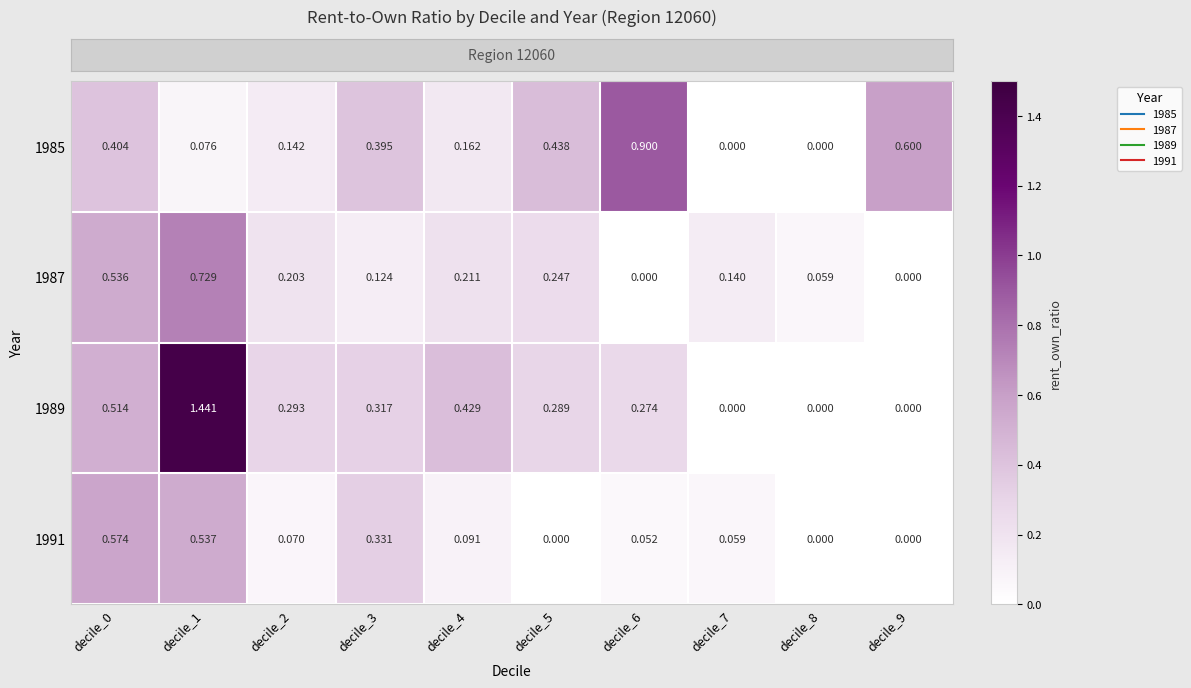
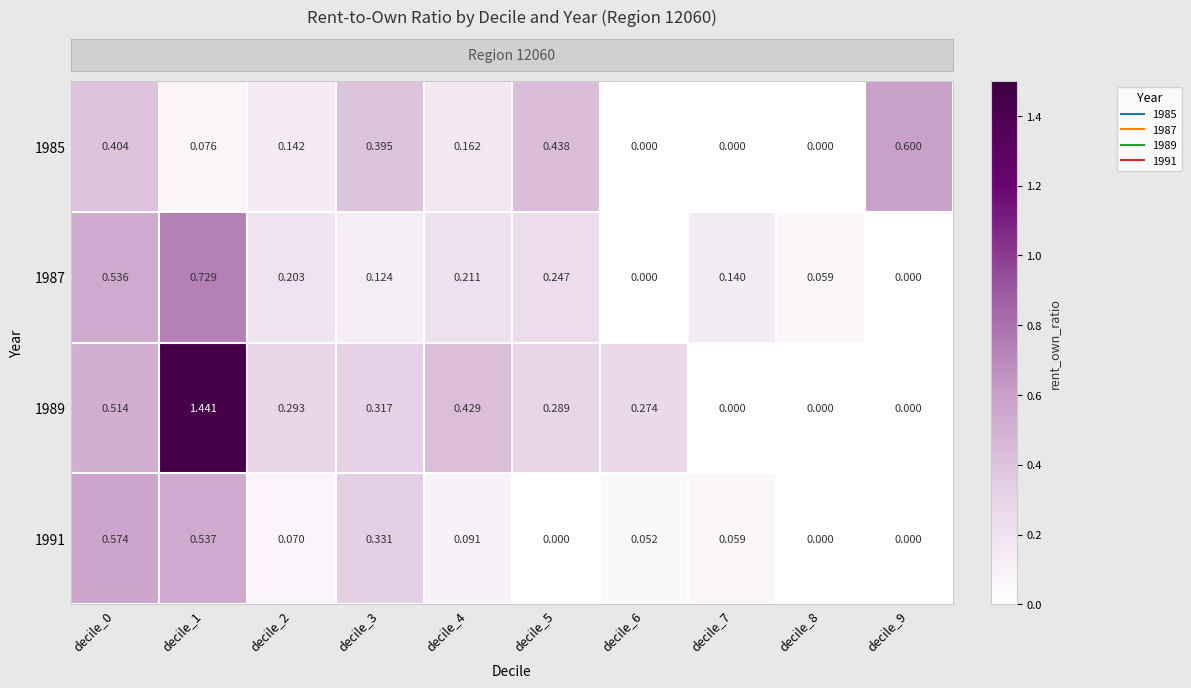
  {
    "1985": {
      "decile_0": 0.404,
      "decile_1": 0.076,
      "decile_2": 0.142,
      "decile_3": 0.395,
      "decile_4": 0.162,
      "decile_5": 0.438,
-     "decile_6": 0.900,
+     "decile_6": 0.000,
      "decile_7": 0.000,
      "decile_8": 0.000,
      "decile_9": 0.600
    },
    "1987": {
      "decile_0": 0.536,
      "decile_1": 0.729,
      "decile_2": 0.203,
      "decile_3": 0.124,
      "decile_4": 0.211,
      "decile_5": 0.247,
      "decile_6": 0.000,
      "decile_7": 0.140,
      "decile_8": 0.059,
      "decile_9": 0.000
    },
    "1989": {
      "decile_0": 0.514,
      "decile_1": 1.441,
      "decile_2": 0.293,
      "decile_3": 0.317,
      "decile_4": 0.429,
      "decile_5": 0.289,
      "decile_6": 0.274,
      "decile_7": 0.000,
      "decile_8": 0.000,
      "decile_9": 0.000
    },
    "1991": {
      "decile_0": 0.574,
      "decile_1": 0.537,
      "decile_2": 0.070,
      "decile_3": 0.331,
      "decile_4": 0.091,
      "decile_5": 0.000,
      "decile_6": 0.052,
      "decile_7": 0.059,
      "decile_8": 0.000,
      "decile_9": 0.000
    }
  }
